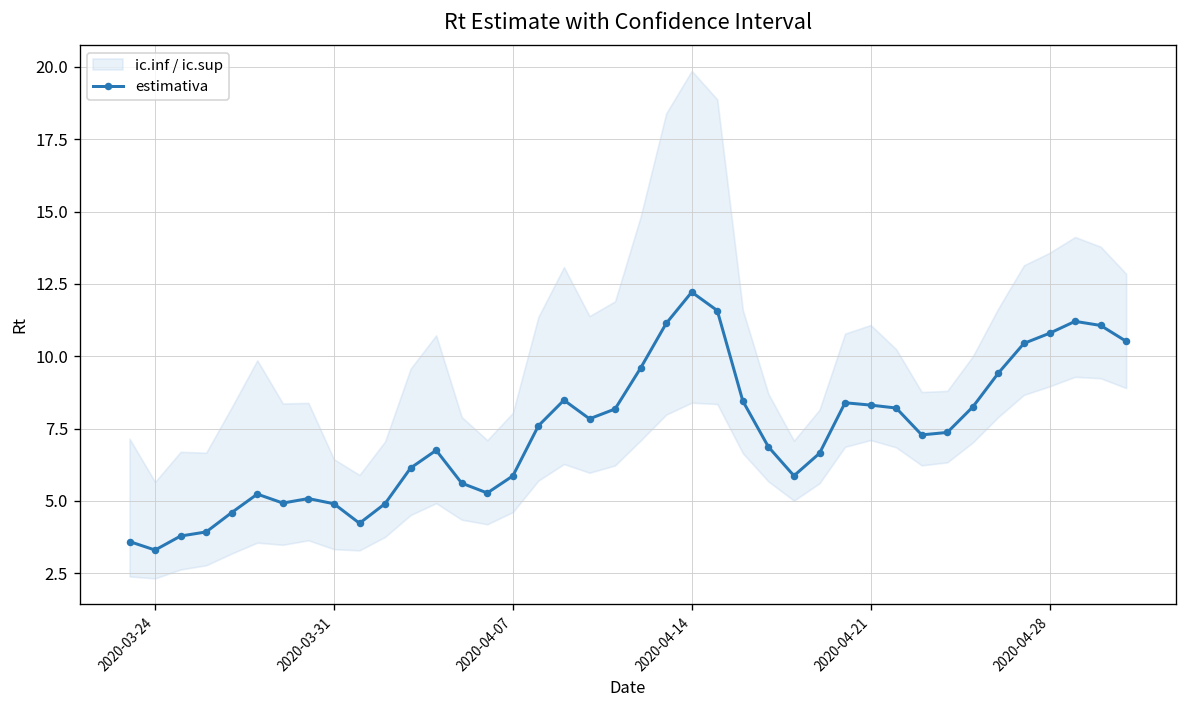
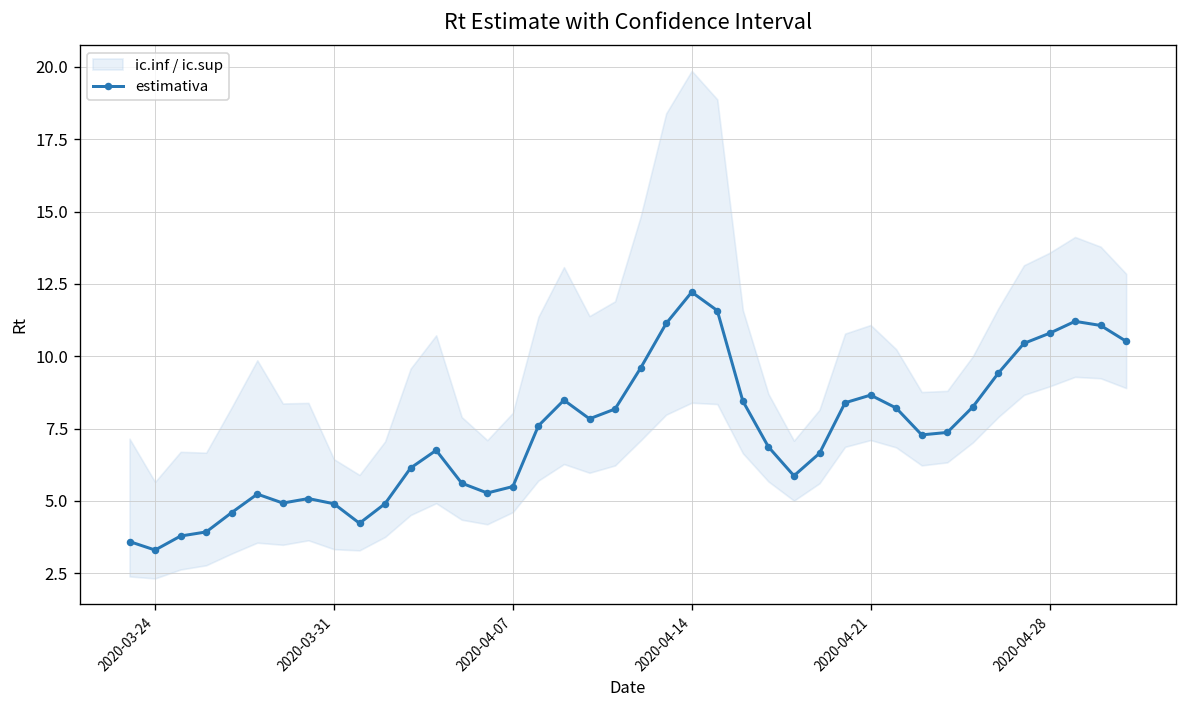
  {
    "estimativa": {
      "2020-03-24": 3.3,
      "2020-03-31": 4.9,
-     "2020-04-07": 5.9,
+     "2020-04-07": 5.5,
      "2020-04-14": 12.2,
-     "2020-04-21": 8.3,
+     "2020-04-21": 8.7,
      "2020-04-28": 10.8
    }
  }
